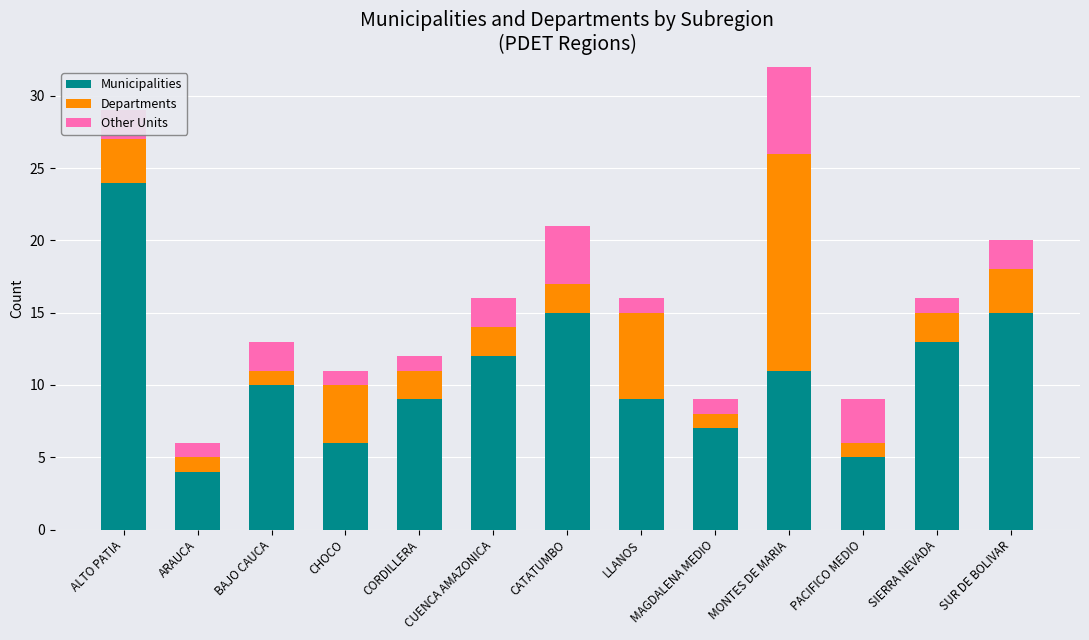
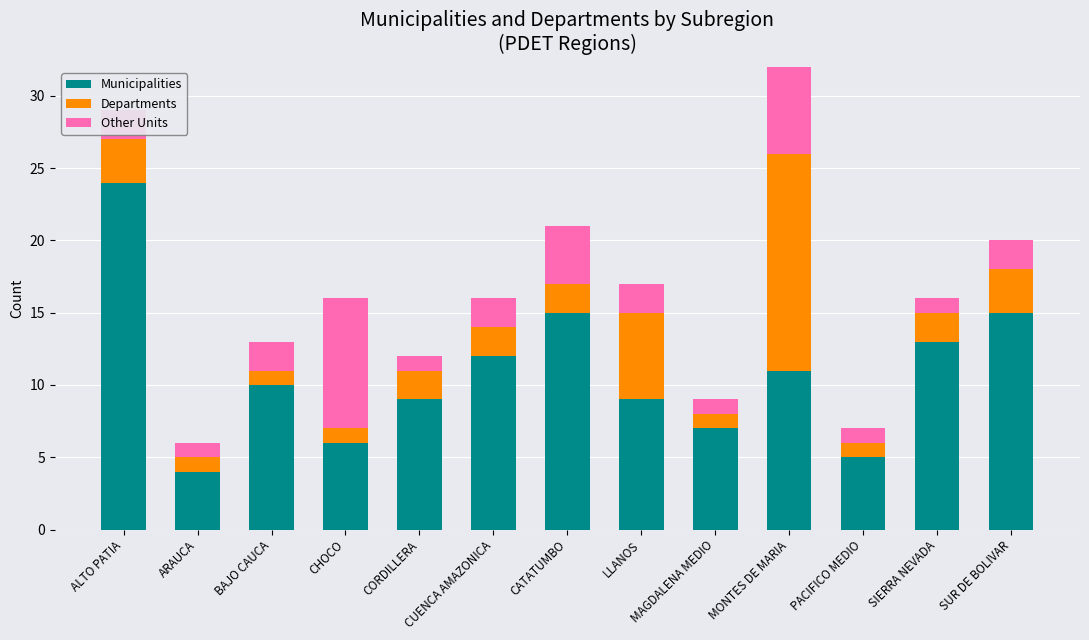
  {
    "Municipalities": {
      "ALTO PATIA": 24,
      "ARAUCA": 4,
      "BAJO CAUCA": 10,
      "CHOCO": 6,
      "CORDILLERA": 9,
      "CUENCA AMAZONICA": 12,
      "CATATUMBO": 15,
      "LLANOS": 9,
      "MAGDALENA MEDIO": 7,
      "MONTES DE MARIA": 11,
      "PACIFICO MEDIO": 5,
      "SIERRA NEVADA": 13,
      "SUR DE BOLIVAR": 15
    },
    "Departments": {
      "ALTO PATIA": 3,
      "ARAUCA": 1,
      "BAJO CAUCA": 1,
-     "CHOCO": 4,
+     "CHOCO": 1,
      "CORDILLERA": 2,
      "CUENCA AMAZONICA": 2,
      "CATATUMBO": 2,
      "LLANOS": 6,
      "MAGDALENA MEDIO": 1,
      "MONTES DE MARIA": 15,
      "PACIFICO MEDIO": 1,
      "SIERRA NEVADA": 2,
      "SUR DE BOLIVAR": 3
    },
    "Other Units": {
      "ARAUCA": 1,
      "BAJO CAUCA": 2,
-     "CHOCO": 1,
+     "CHOCO": 9,
      "CORDILLERA": 1,
      "CUENCA AMAZONICA": 2,
      "CATATUMBO": 4,
-     "LLANOS": 1,
+     "LLANOS": 2,
      "MAGDALENA MEDIO": 1,
-     "PACIFICO MEDIO": 3,
+     "PACIFICO MEDIO": 1,
      "SIERRA NEVADA": 1,
      "SUR DE BOLIVAR": 2
    }
  }
